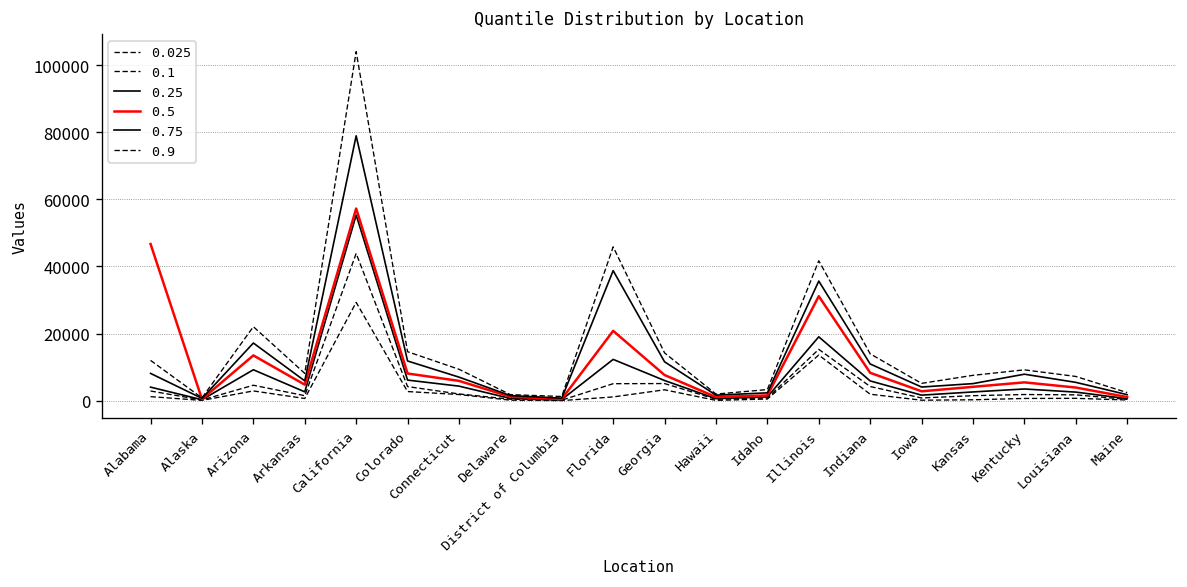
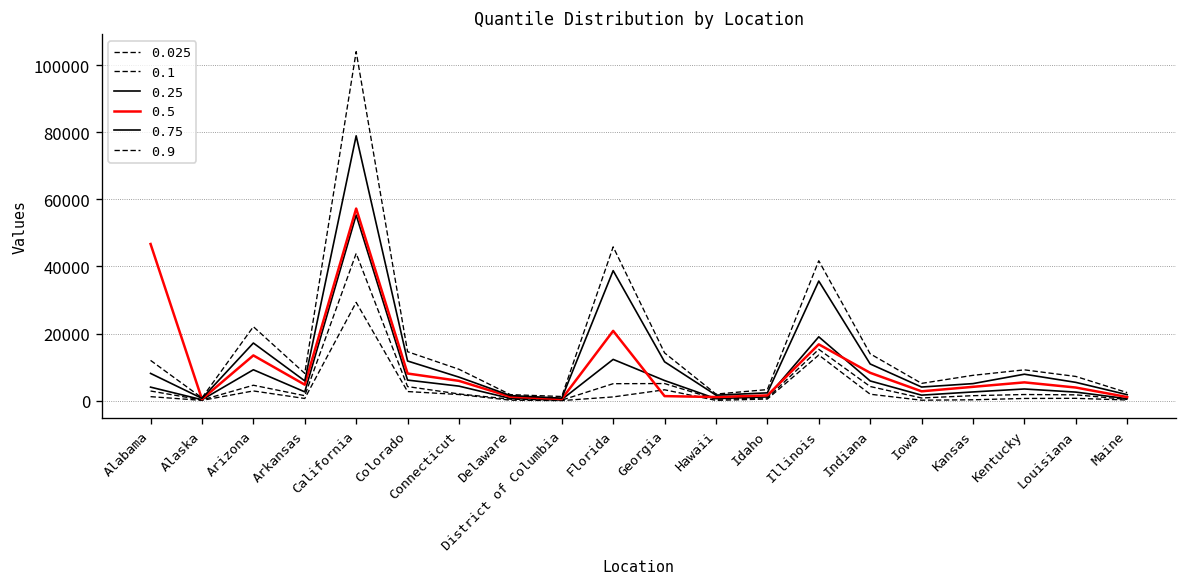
  {
    "0.5": {
      "Alabama": 47000,
      "Arizona": 14000,
      "Arkansas": 5000,
      "California": 57000,
      "Colorado": 8000,
      "Connecticut": 6000,
      "Florida": 21000,
-     "Georgia": 8000,
-     "Illinois": 31000,
+     "Georgia": 1000,
+     "Illinois": 17000,
      "Indiana": 8000,
      "Iowa": 3000,
      "Kansas": 4000,
      "Kentucky": 5000,
      "Louisiana": 4000
    }
  }
